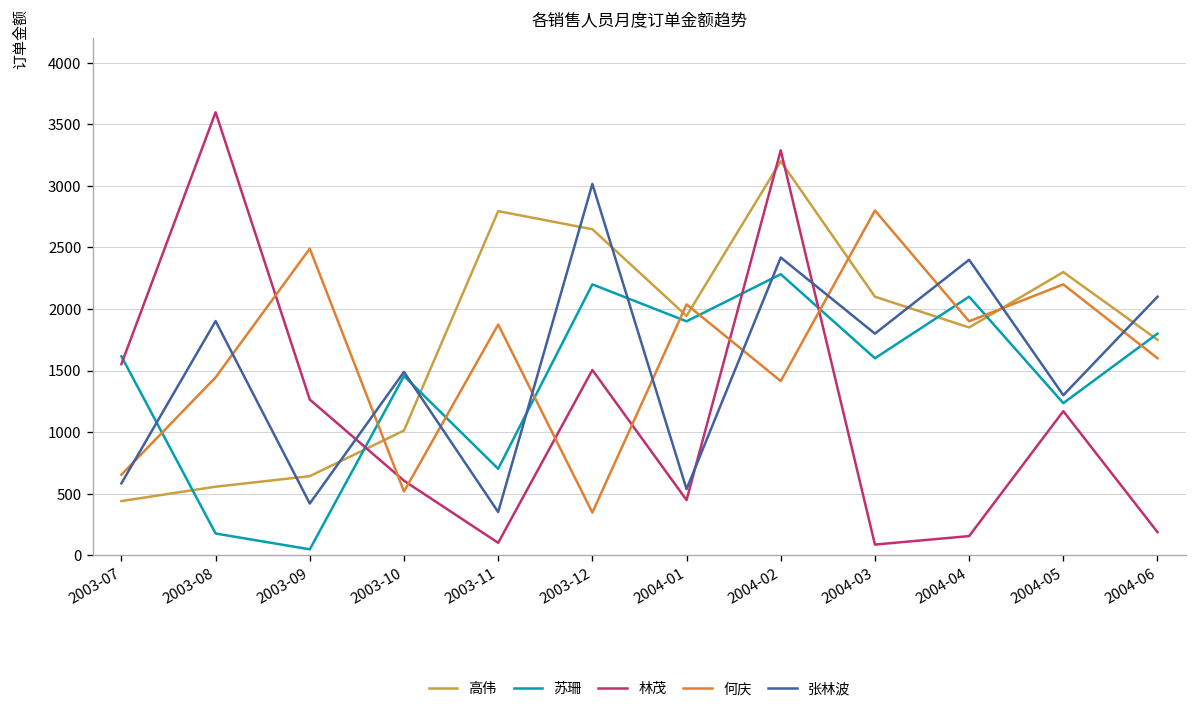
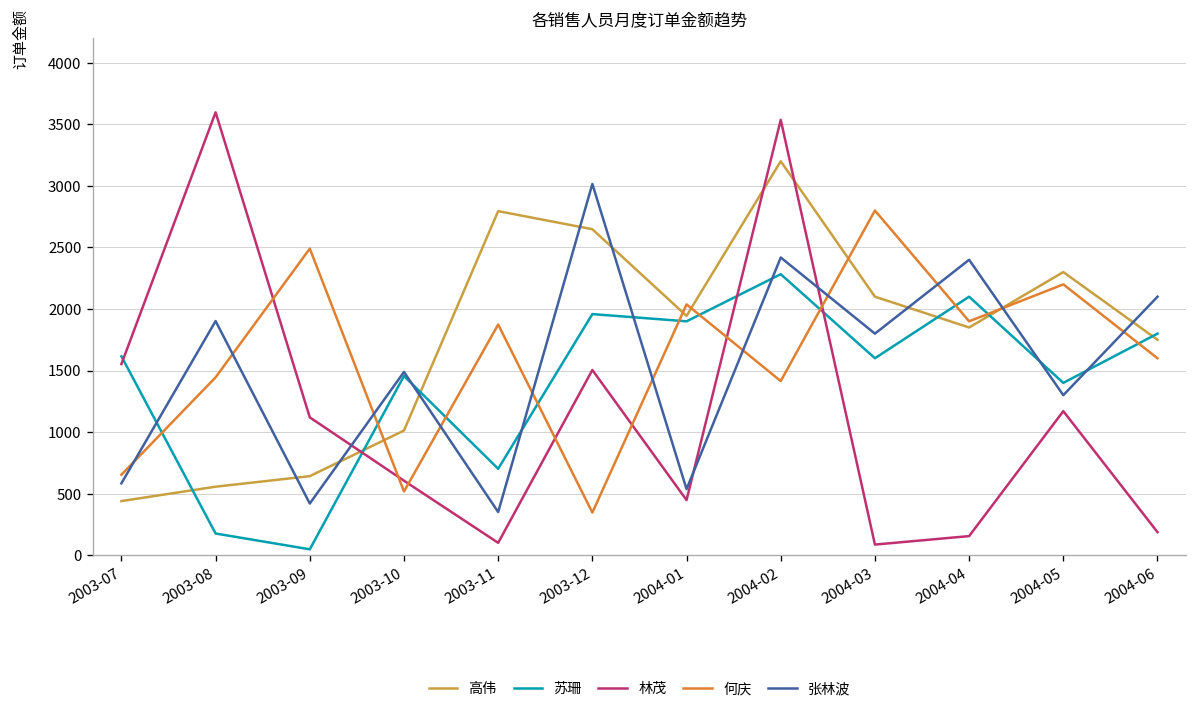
  {
    "苏珊": {
      "2003-07": 1620,
      "2003-08": 180,
      "2003-09": 50,
      "2003-10": 1460,
      "2003-11": 700,
-     "2003-12": 2200,
+     "2003-12": 1960,
      "2004-01": 1900,
      "2004-02": 2280,
      "2004-03": 1600,
      "2004-04": 2100,
-     "2004-05": 1240,
+     "2004-05": 1400,
      "2004-06": 1800
    },
    "林茂": {
      "2003-07": 1550,
      "2003-08": 3600,
-     "2003-09": 1260,
+     "2003-09": 1120,
      "2003-10": 610,
      "2003-11": 100,
      "2003-12": 1500,
      "2004-01": 450,
-     "2004-02": 3290,
+     "2004-02": 3540,
      "2004-03": 90,
      "2004-04": 160,
      "2004-05": 1170,
      "2004-06": 190
    },
    "张林波": {
      "2003-07": 580,
      "2003-08": 1900,
      "2003-09": 420,
      "2003-10": 1490,
      "2003-11": 350,
      "2003-12": 3020,
      "2004-01": 540,
      "2004-02": 2420,
      "2004-03": 1800,
      "2004-04": 2400,
      "2004-05": 1300,
      "2004-06": 2100
    }
  }
